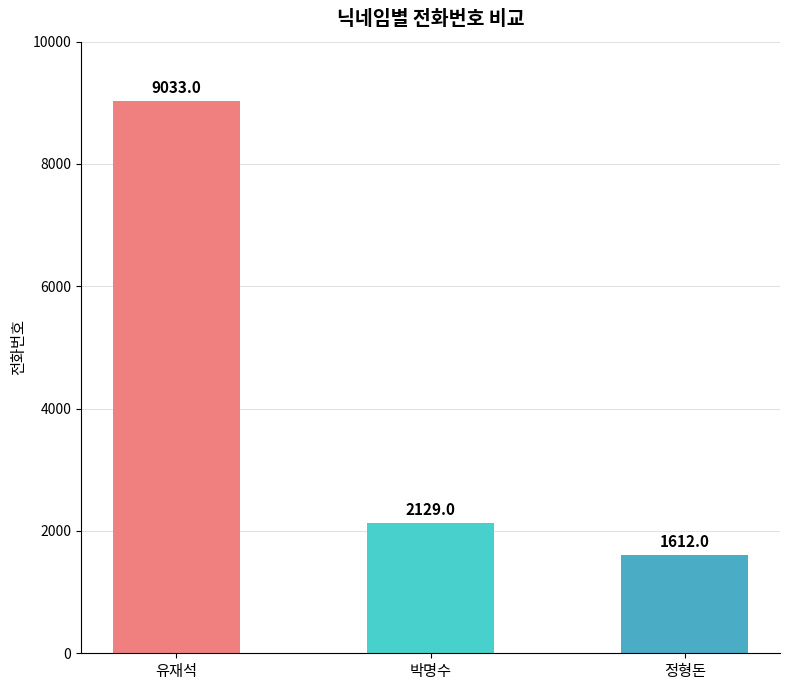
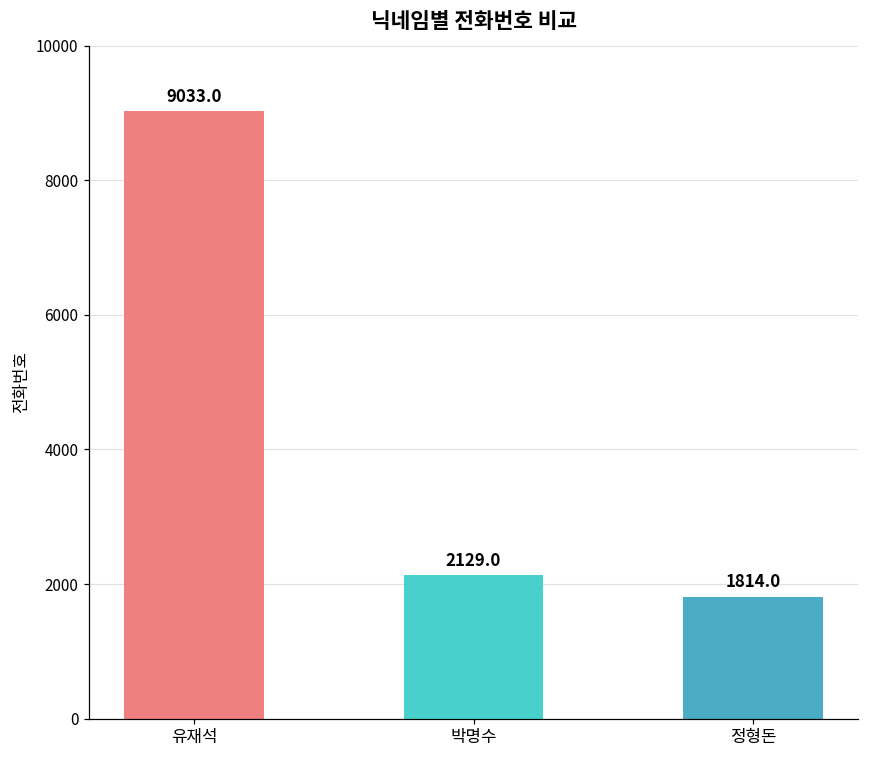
  {
    "유재석": 9033.0,
    "박명수": 2129.0,
-   "정형돈": 1612.0
+   "정형돈": 1814.0
  }
